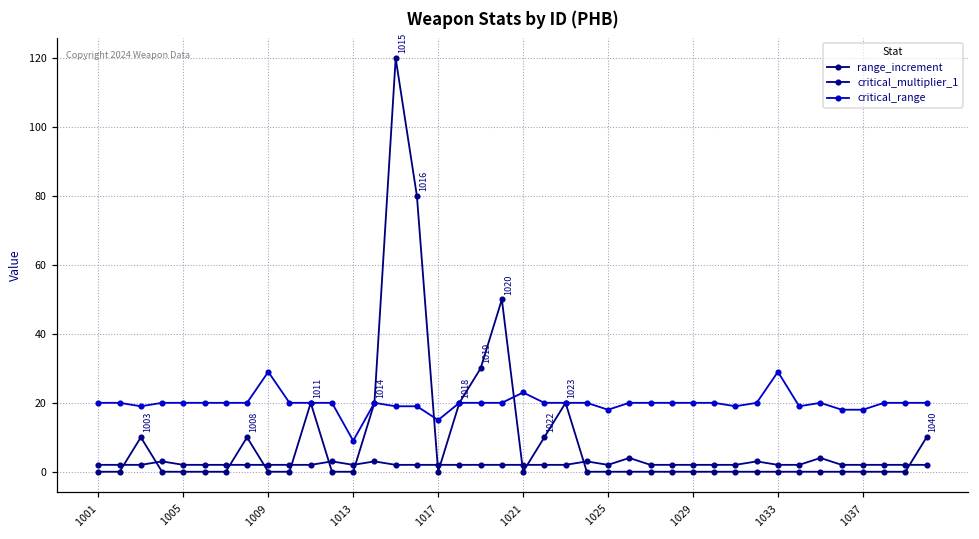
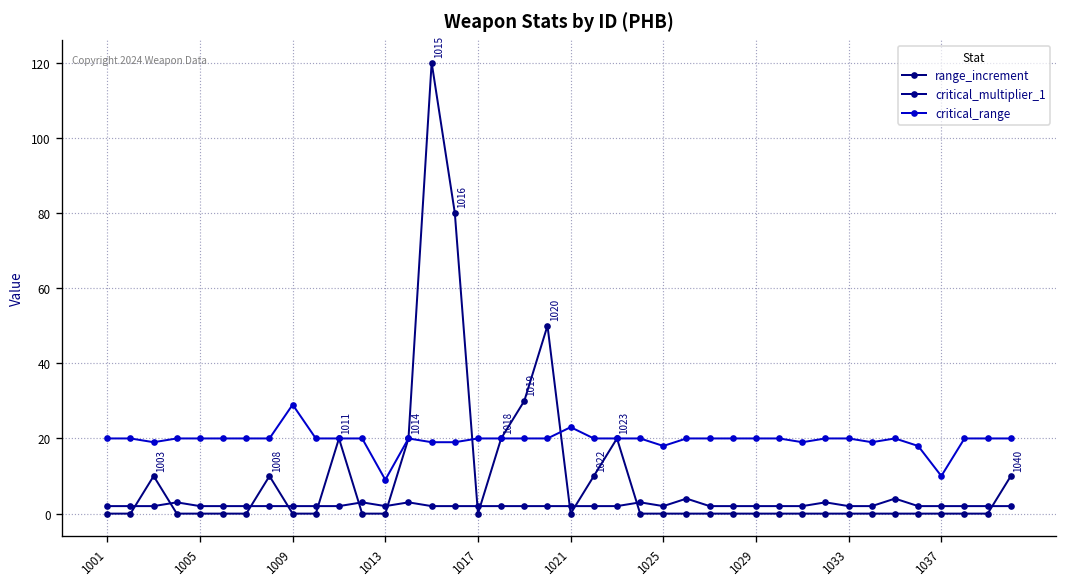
  {
    "critical_range": {
      "1001": 20,
      "1005": 20,
      "1009": 29,
      "1013": 9,
-     "1017": 15,
+     "1017": 20,
      "1021": 23,
      "1025": 18,
      "1029": 20,
-     "1033": 29,
-     "1037": 18
+     "1033": 20,
+     "1037": 10
    }
  }
